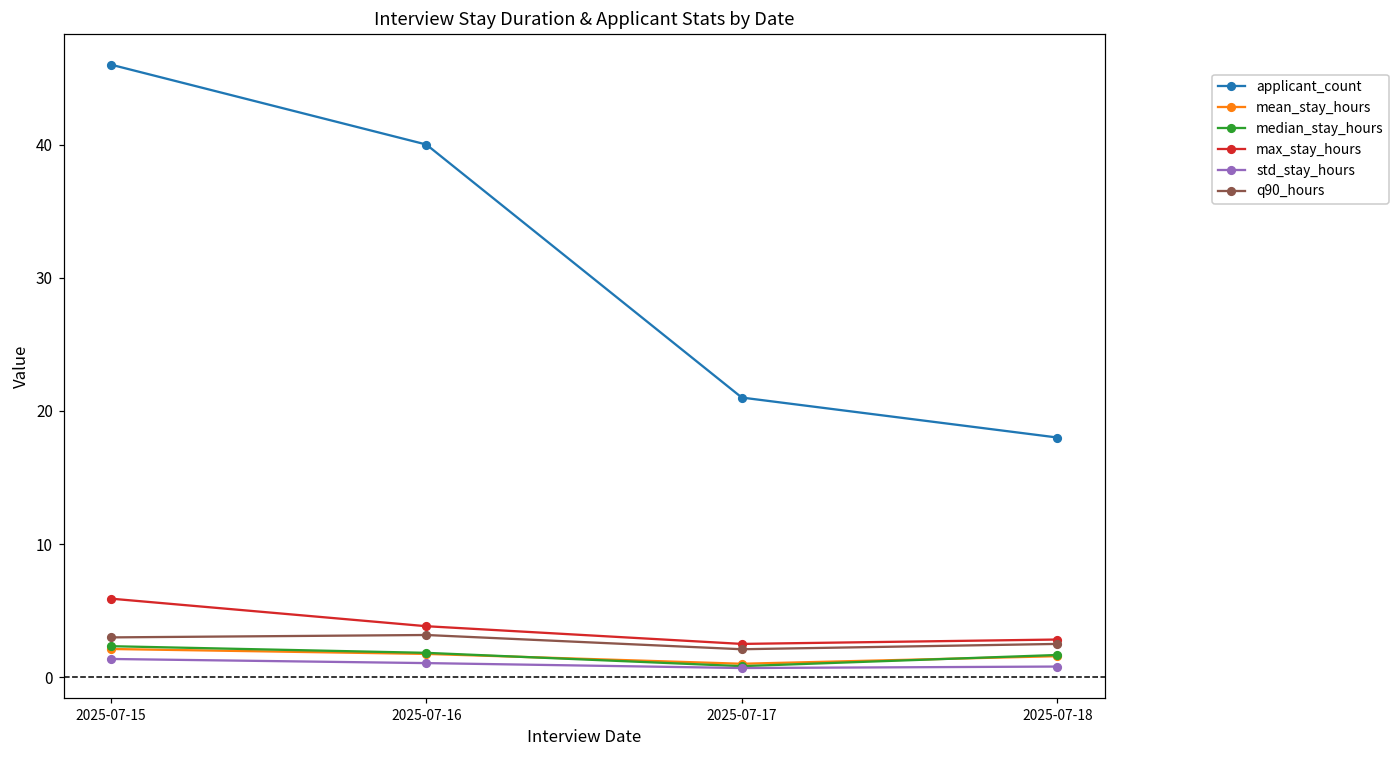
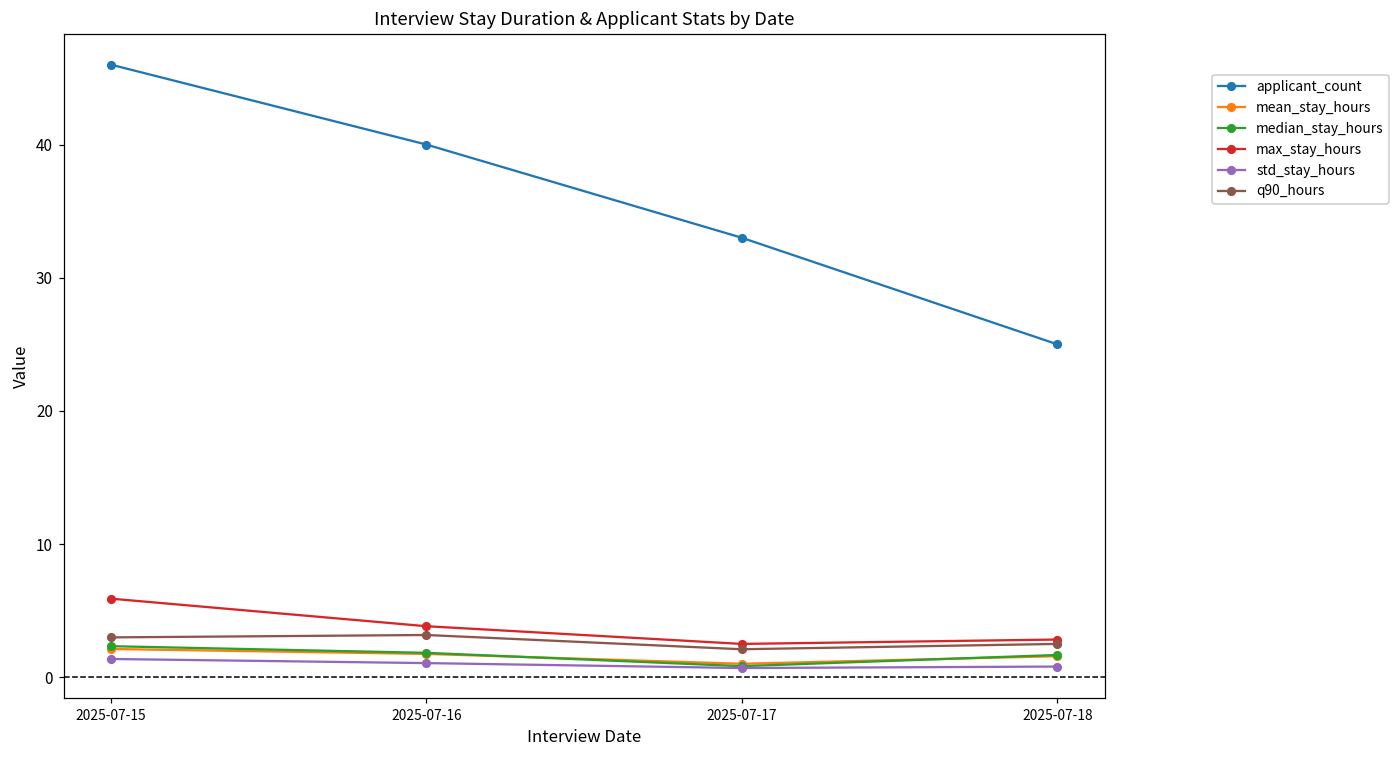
  {
    "applicant_count": {
      "2025-07-15": 46,
      "2025-07-16": 40,
-     "2025-07-17": 21,
-     "2025-07-18": 18
+     "2025-07-17": 33,
+     "2025-07-18": 25
    },
    "mean_stay_hours": {
      "2025-07-15": 2
    },
    "median_stay_hours": {
      "2025-07-15": 2.3
    },
    "max_stay_hours": {
      "2025-07-15": 6,
      "2025-07-16": 4,
      "2025-07-17": 2.5,
      "2025-07-18": 3
    },
    "std_stay_hours": {
      "2025-07-15": 1.4,
      "2025-07-16": 1,
      "2025-07-18": 1
    },
    "q90_hours": {
      "2025-07-15": 3,
      "2025-07-16": 3,
      "2025-07-17": 2,
      "2025-07-18": 2.5
    }
  }
